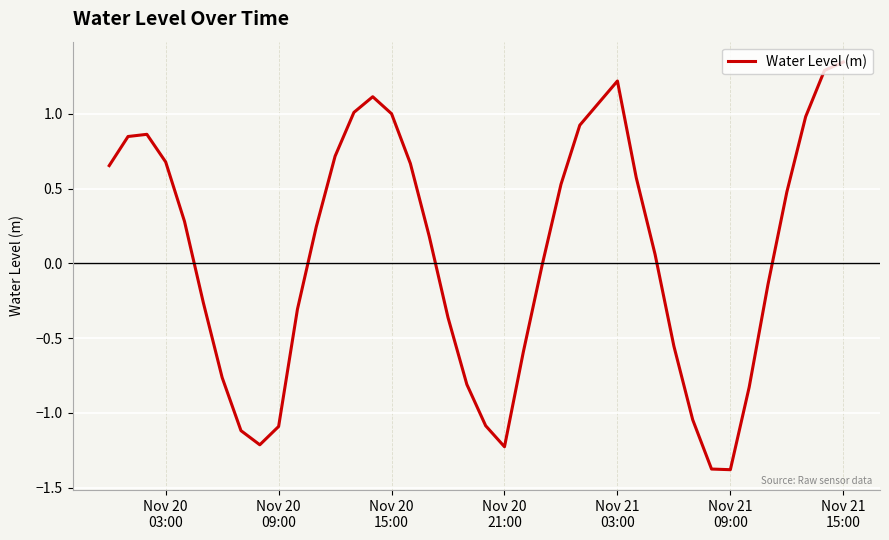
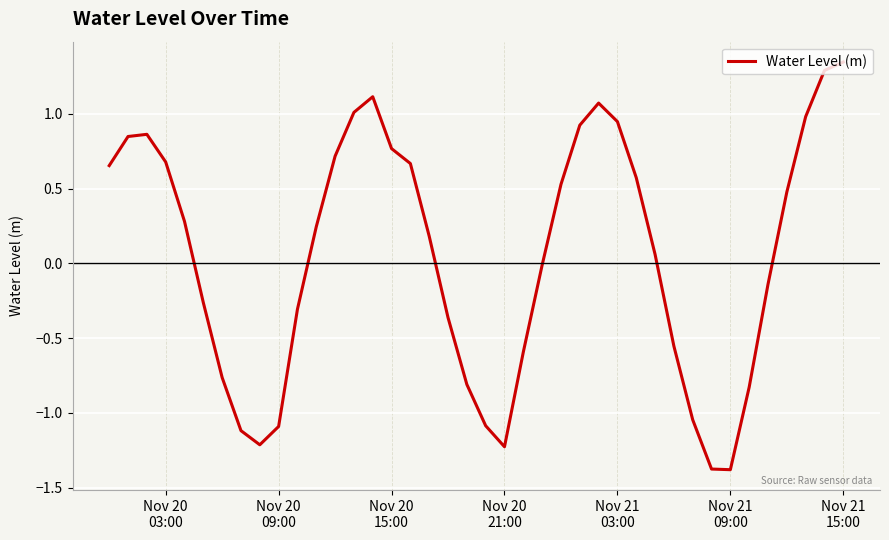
  {
    "Nov 20 03:00": 0.68,
    "Nov 20 09:00": -1.09,
-   "Nov 20 15:00": 1.00,
+   "Nov 20 15:00": 0.77,
    "Nov 20 21:00": -1.23,
-   "Nov 21 03:00": 1.22,
+   "Nov 21 03:00": 0.95,
    "Nov 21 09:00": -1.38
  }
